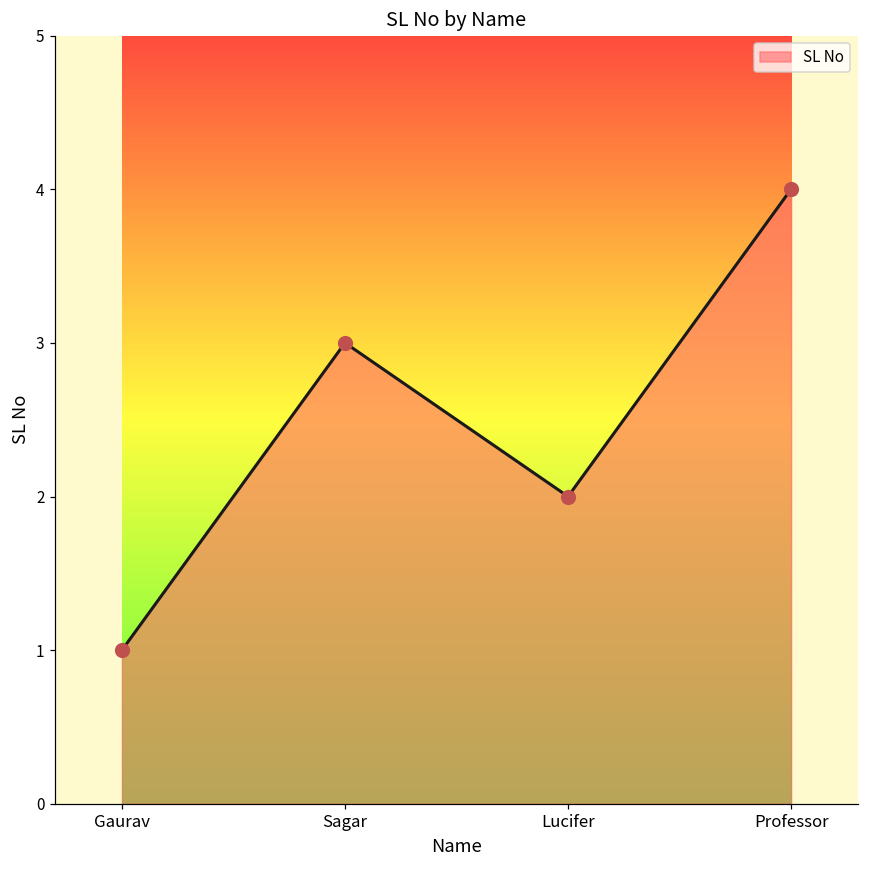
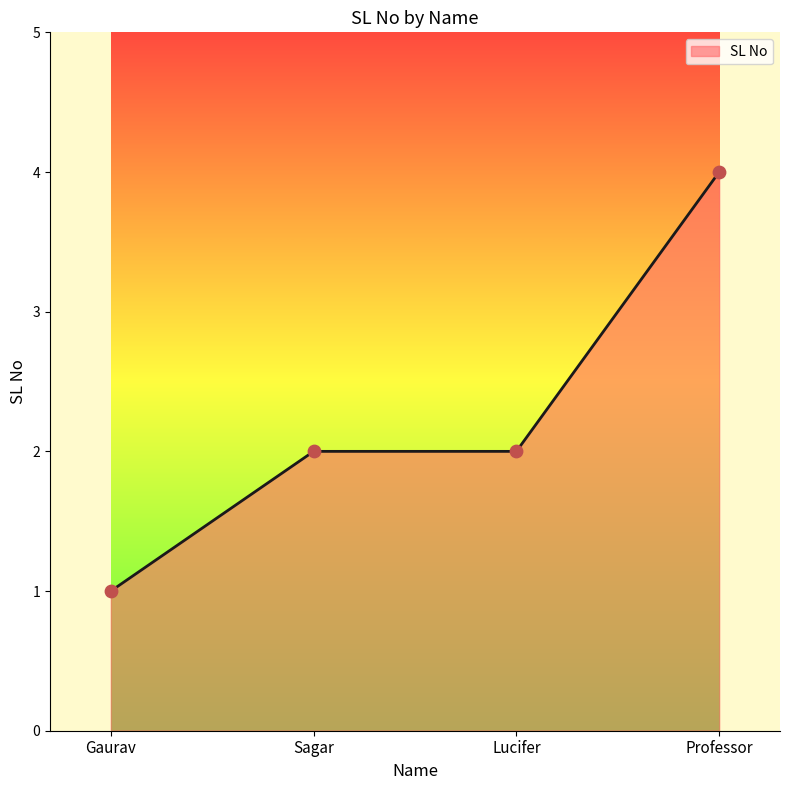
  {
    "Gaurav": 1,
-   "Sagar": 3,
+   "Sagar": 2,
    "Lucifer": 2,
    "Professor": 4
  }
